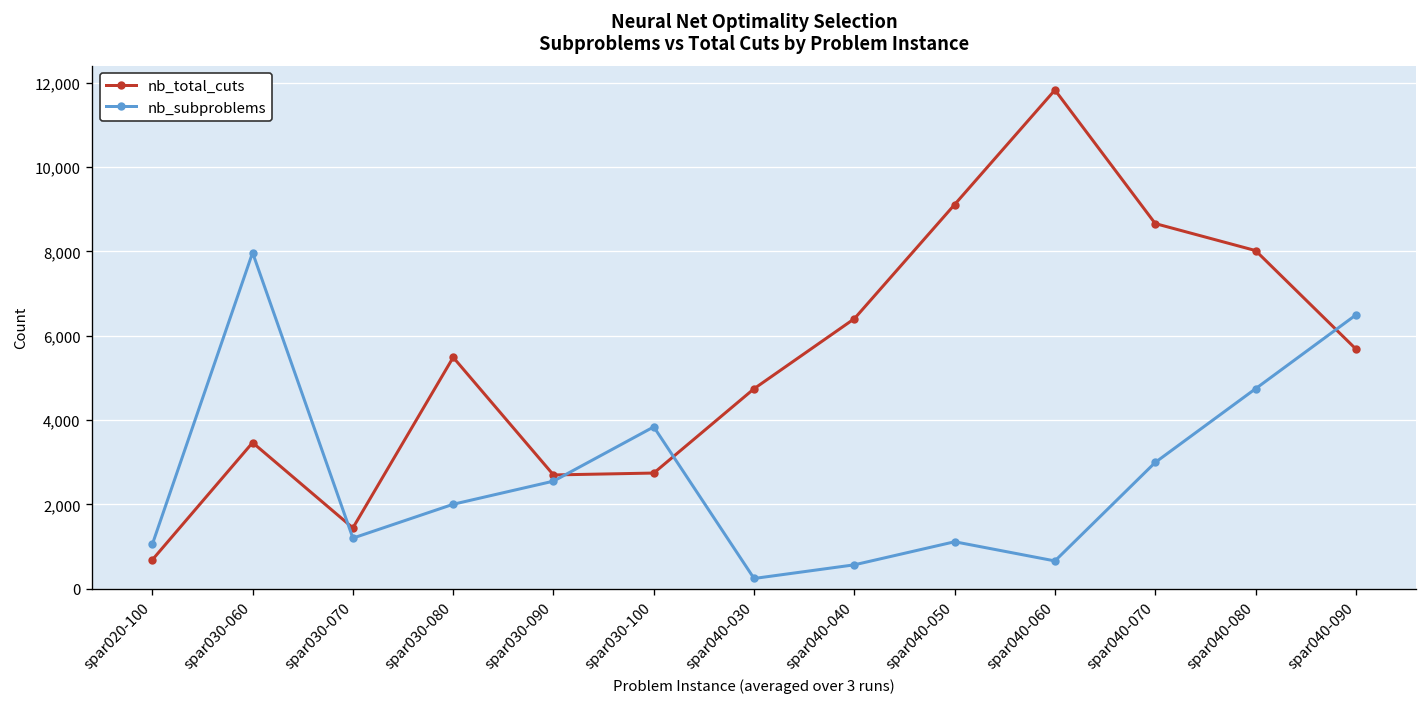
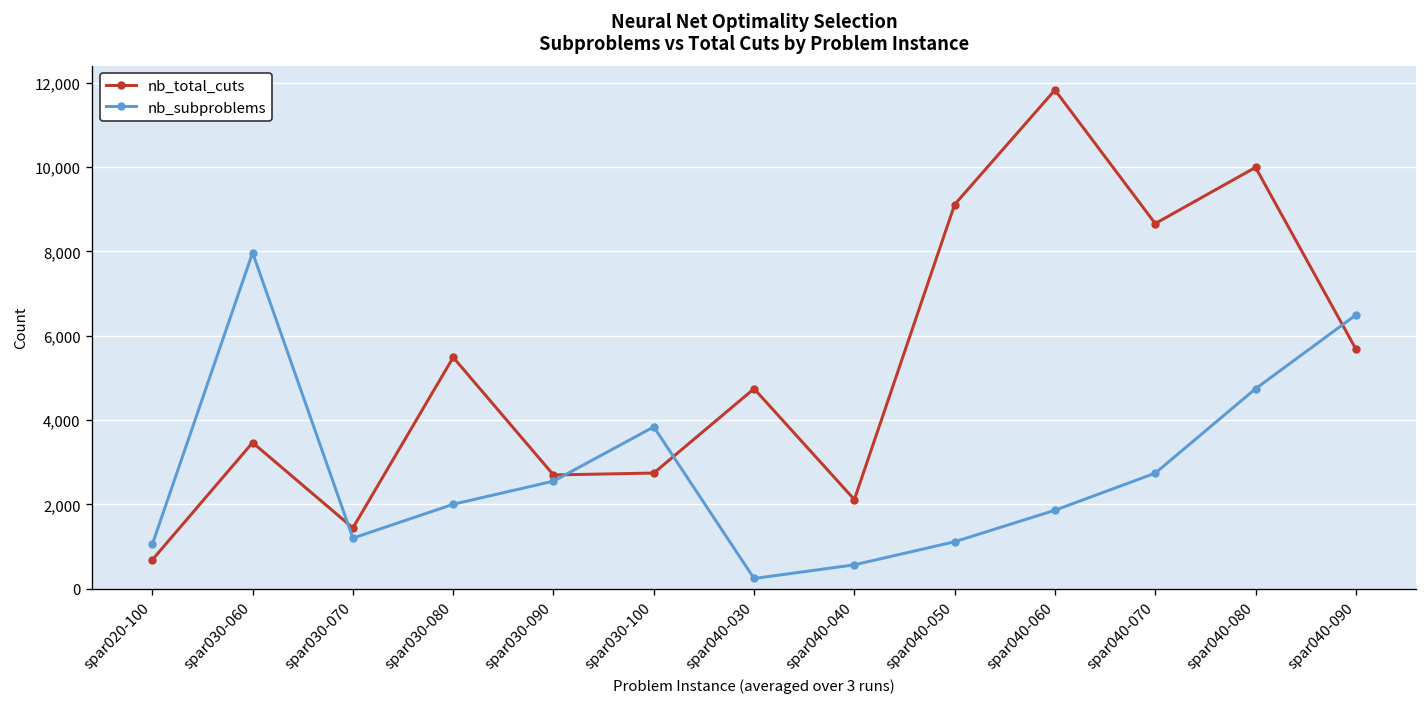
  {
    "nb_total_cuts": {
      "spar020-100": "700",
      "spar030-060": "3,500",
      "spar030-070": "1,400",
      "spar030-080": "5,500",
      "spar030-090": "2,700",
      "spar030-100": "2,700",
      "spar040-030": "4,700",
-     "spar040-040": "6,400",
+     "spar040-040": "2,100",
      "spar040-050": "9,100",
      "spar040-060": "11,800",
      "spar040-070": "8,700",
-     "spar040-080": "8,000",
+     "spar040-080": "10,000",
      "spar040-090": "5,700"
    },
    "nb_subproblems": {
      "spar020-100": "1,100",
      "spar030-060": "8,000",
      "spar030-070": "1,200",
      "spar030-080": "2,000",
      "spar030-090": "2,600",
      "spar030-100": "3,800",
      "spar040-030": "200",
      "spar040-040": "600",
      "spar040-050": "1,100",
-     "spar040-060": "700",
-     "spar040-070": "3,000",
+     "spar040-060": "1,900",
+     "spar040-070": "2,700",
      "spar040-080": "4,700",
      "spar040-090": "6,500"
    }
  }
